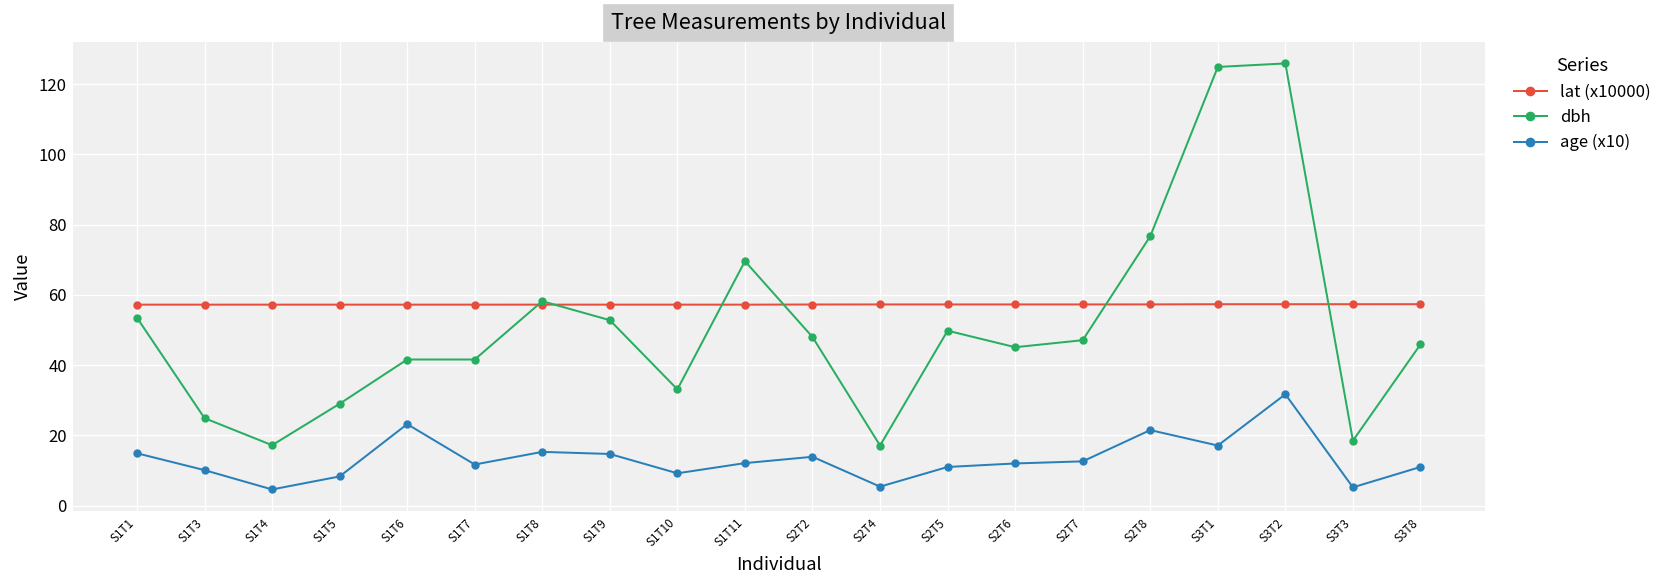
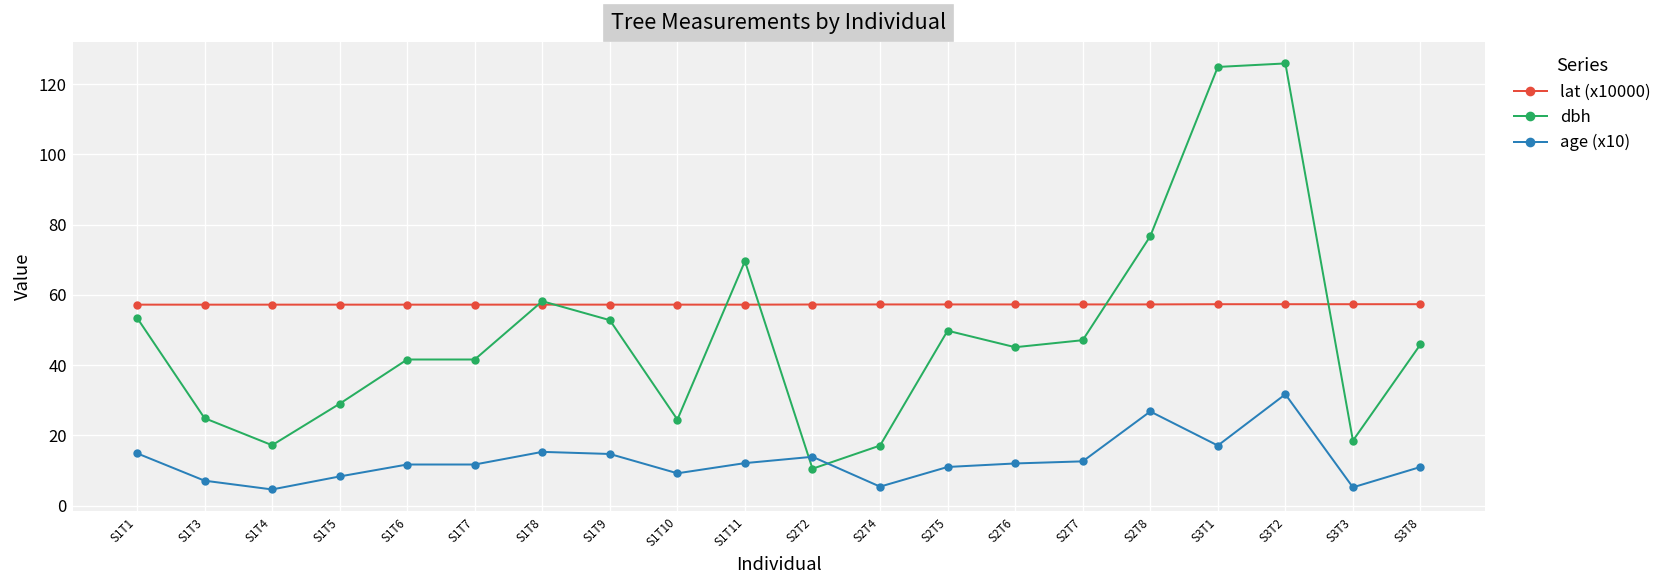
  {
    "lat (x10000)": {
      "S1T1": 57,
      "S1T3": 57,
      "S1T4": 57,
      "S1T5": 57,
      "S1T6": 57,
      "S1T7": 57,
      "S1T8": 57,
      "S1T9": 57,
      "S1T10": 57,
      "S1T11": 57,
      "S2T2": 57,
      "S2T4": 57,
      "S2T5": 57,
      "S2T6": 57,
      "S2T7": 57,
      "S2T8": 57,
      "S3T1": 57,
      "S3T2": 57,
      "S3T3": 57,
      "S3T8": 57
    },
    "dbh": {
      "S1T1": 54,
      "S1T3": 25,
      "S1T4": 17,
      "S1T5": 29,
      "S1T6": 42,
      "S1T7": 42,
      "S1T8": 58,
      "S1T9": 53,
-     "S1T10": 33,
+     "S1T10": 25,
      "S1T11": 70,
-     "S2T2": 48,
+     "S2T2": 11,
      "S2T4": 17,
      "S2T5": 50,
      "S2T6": 45,
      "S2T7": 47,
      "S2T8": 77,
      "S3T1": 125,
      "S3T2": 126,
      "S3T3": 19,
      "S3T8": 46
    },
    "age (x10)": {
      "S1T1": 15,
-     "S1T3": 10,
+     "S1T3": 7,
      "S1T4": 5,
      "S1T5": 8,
-     "S1T6": 23,
+     "S1T6": 12,
      "S1T7": 12,
      "S1T8": 15,
      "S1T9": 15,
      "S1T10": 9,
      "S1T11": 12,
      "S2T2": 14,
      "S2T4": 5,
      "S2T5": 11,
      "S2T6": 12,
      "S2T7": 13,
-     "S2T8": 22,
+     "S2T8": 27,
      "S3T1": 17,
      "S3T2": 32,
      "S3T3": 5,
      "S3T8": 11
    }
  }
